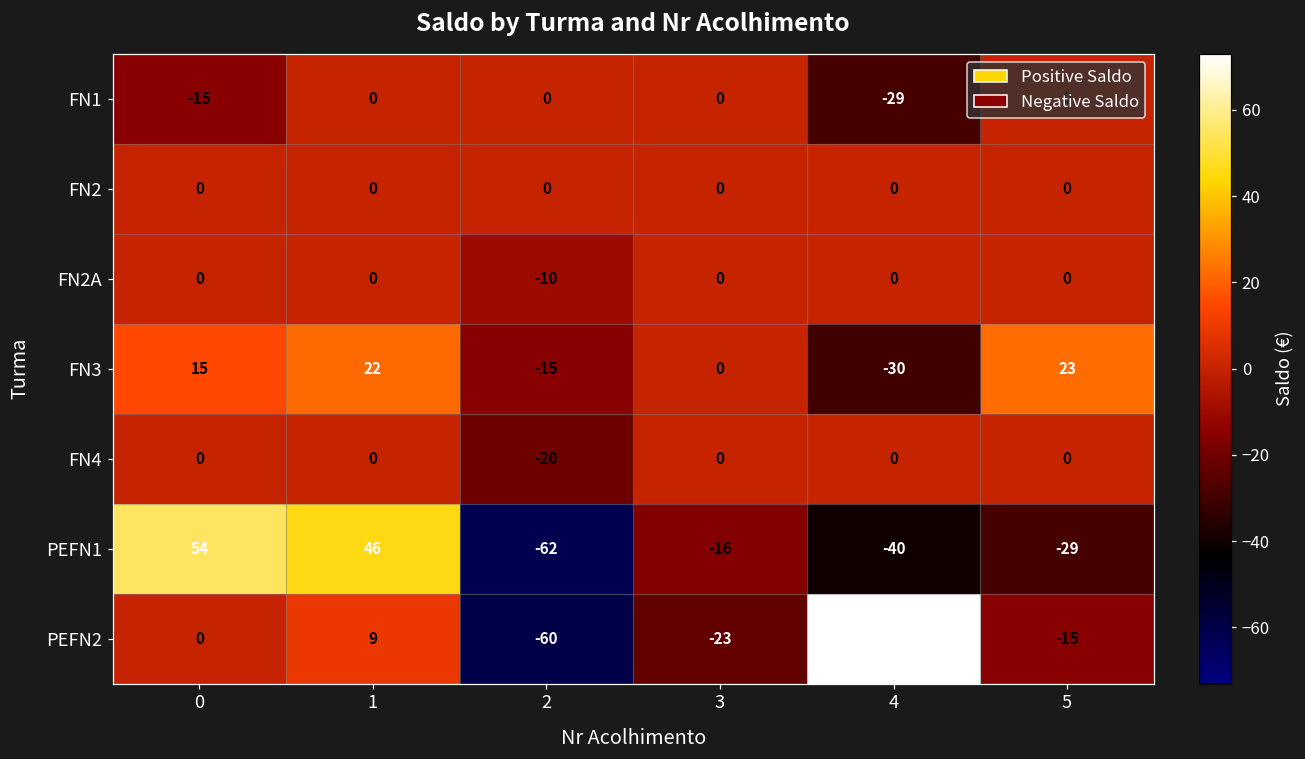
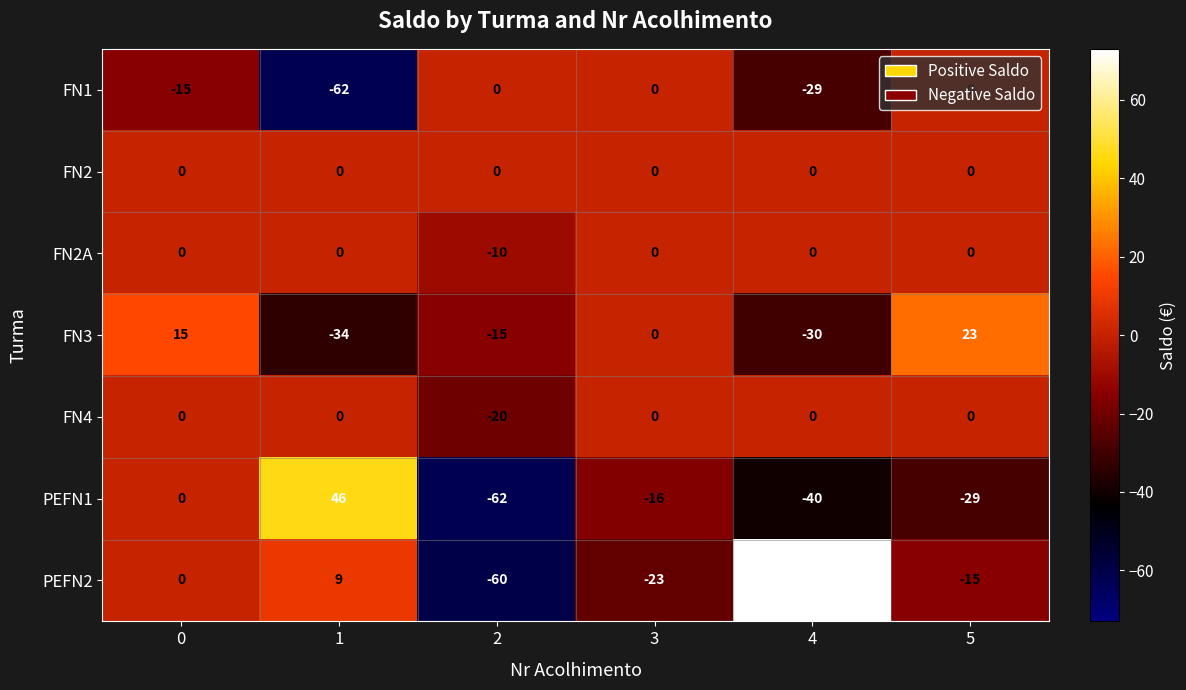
  {
    "FN1": {
      "0": -15,
-     "1": 0,
+     "1": -62,
      "2": 0,
      "3": 0,
      "4": -29
    },
    "FN2": {
      "0": 0,
      "1": 0,
      "2": 0,
      "3": 0,
      "4": 0,
      "5": 0
    },
    "FN2A": {
      "0": 0,
      "1": 0,
      "2": -10,
      "3": 0,
      "4": 0,
      "5": 0
    },
    "FN3": {
      "0": 15,
-     "1": 22,
+     "1": -34,
      "2": -15,
      "3": 0,
      "4": -30,
      "5": 23
    },
    "FN4": {
      "0": 0,
      "1": 0,
      "2": -20,
      "3": 0,
      "4": 0,
      "5": 0
    },
    "PEFN1": {
-     "0": 54,
+     "0": 0,
      "1": 46,
      "2": -62,
      "3": -16,
      "4": -40,
      "5": -29
    },
    "PEFN2": {
      "0": 0,
      "1": 9,
      "2": -60,
      "3": -23,
      "5": -15
    }
  }
